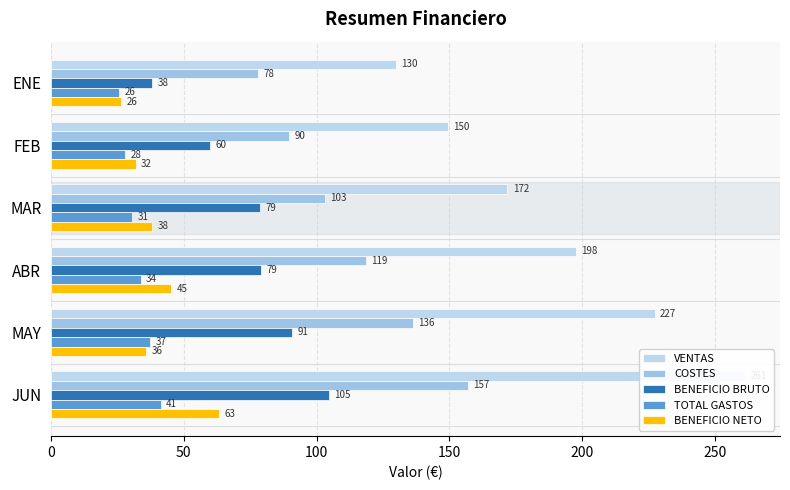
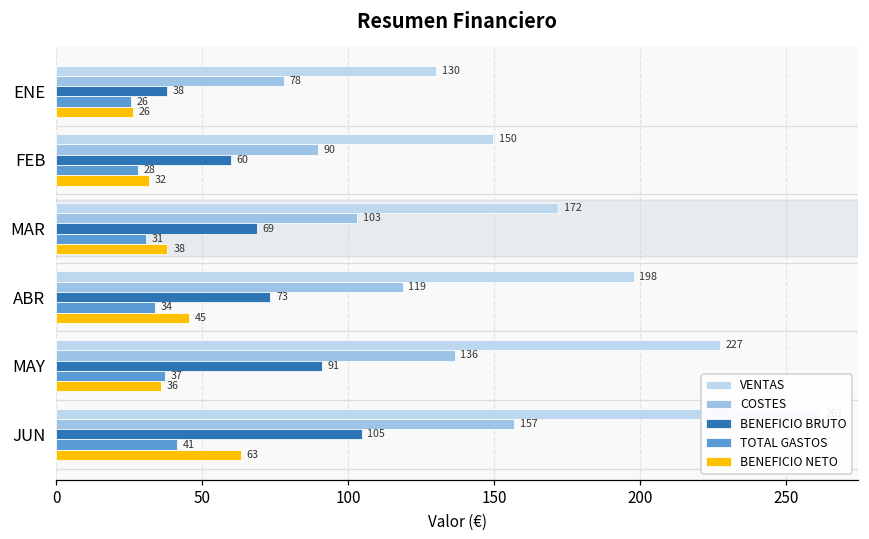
  {
    "BENEFICIO BRUTO": {
      "ENE": 38,
      "FEB": 60,
-     "MAR": 79,
-     "ABR": 79,
+     "MAR": 69,
+     "ABR": 73,
      "MAY": 91,
      "JUN": 105
    },
    "TOTAL GASTOS": {
      "ENE": 26,
      "FEB": 28,
      "MAR": 31,
      "ABR": 34,
      "MAY": 37,
      "JUN": 41
    },
    "BENEFICIO NETO": {
      "ENE": 26,
      "FEB": 32,
      "MAR": 38,
      "ABR": 45,
      "MAY": 36,
      "JUN": 63
    }
  }
